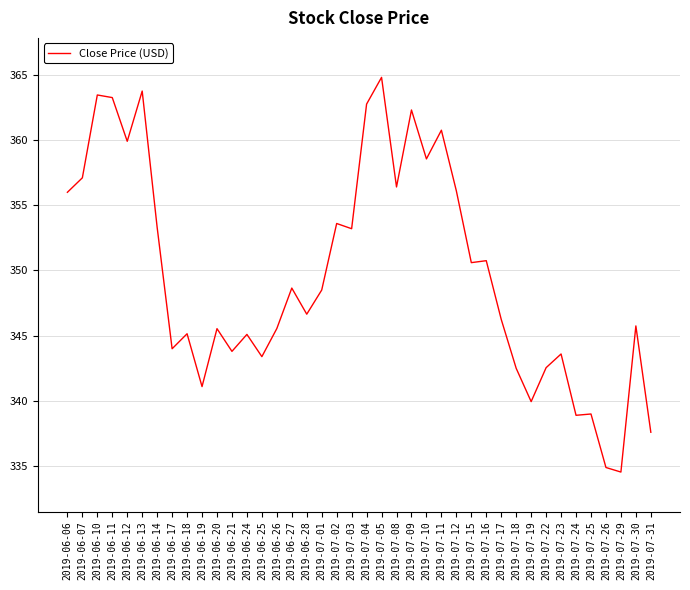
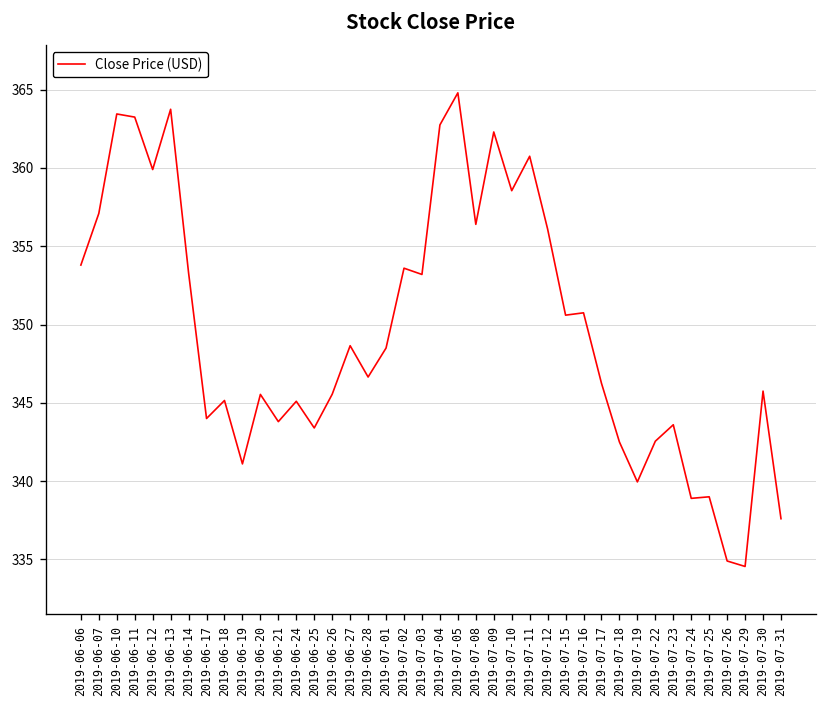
  {
-   "2019-06-06": 356.0,
+   "2019-06-06": 353.8,
    "2019-06-07": 357.1,
    "2019-06-10": 363.5,
    "2019-06-11": 363.3,
    "2019-06-12": 359.9,
    "2019-06-13": 363.8,
    "2019-06-14": 353.3,
    "2019-06-17": 344.0,
    "2019-06-18": 345.1,
    "2019-06-19": 341.1,
    "2019-06-20": 345.5,
    "2019-06-21": 343.8,
    "2019-06-24": 345.1,
    "2019-06-25": 343.4,
    "2019-06-26": 345.5,
    "2019-06-27": 348.6,
    "2019-06-28": 346.6,
    "2019-07-01": 348.5,
    "2019-07-02": 353.6,
    "2019-07-03": 353.2,
    "2019-07-04": 362.8,
    "2019-07-05": 364.8,
    "2019-07-08": 356.4,
    "2019-07-09": 362.3,
    "2019-07-10": 358.5,
    "2019-07-11": 360.8,
    "2019-07-12": 356.1,
    "2019-07-15": 350.6,
    "2019-07-16": 350.8,
    "2019-07-17": 346.3,
    "2019-07-18": 342.5,
    "2019-07-19": 340.0,
    "2019-07-22": 342.5,
    "2019-07-23": 343.6,
    "2019-07-24": 338.9,
    "2019-07-25": 339.0,
    "2019-07-26": 334.9,
    "2019-07-29": 334.5,
    "2019-07-30": 345.8,
    "2019-07-31": 337.6
  }
